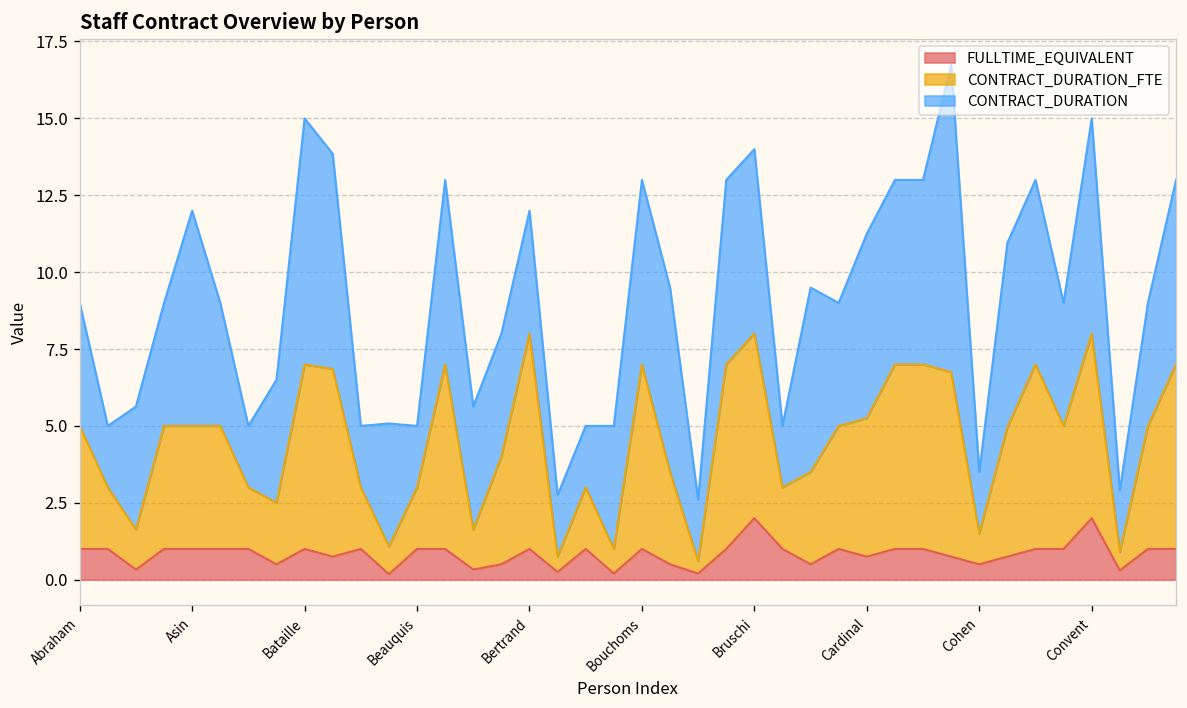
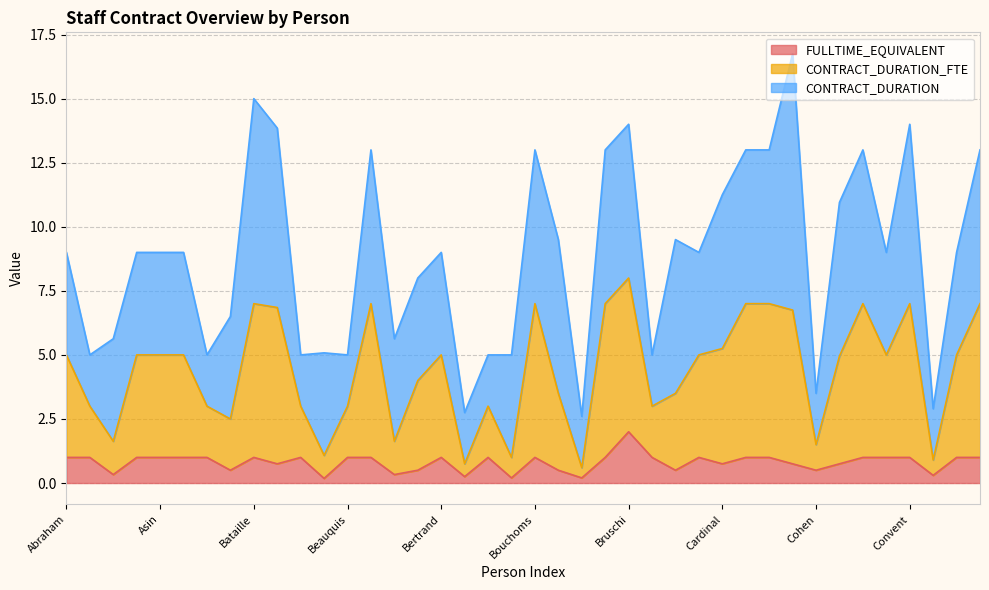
  {
    "FULLTIME_EQUIVALENT": {
      "Abraham": 1,
      "Asin": 1,
      "Bataille": 1,
      "Beauquis": 1,
      "Bertrand": 1,
      "Bouchoms": 1,
      "Bruschi": 2,
      "Cardinal": 0.8,
      "Cohen": 0.5,
-     "Convent": 2
+     "Convent": 1
    },
    "CONTRACT_DURATION_FTE": {
      "Abraham": 4,
      "Asin": 4,
      "Bataille": 6,
      "Beauquis": 2,
-     "Bertrand": 7,
+     "Bertrand": 4,
      "Bouchoms": 6,
      "Bruschi": 6,
      "Cardinal": 4.5,
      "Cohen": 1,
      "Convent": 6
    },
    "CONTRACT_DURATION": {
      "Abraham": 4,
-     "Asin": 7,
+     "Asin": 4,
      "Bataille": 8,
      "Beauquis": 2,
      "Bertrand": 4,
      "Bouchoms": 6,
      "Bruschi": 6,
      "Cardinal": 6,
      "Cohen": 2
    }
  }
